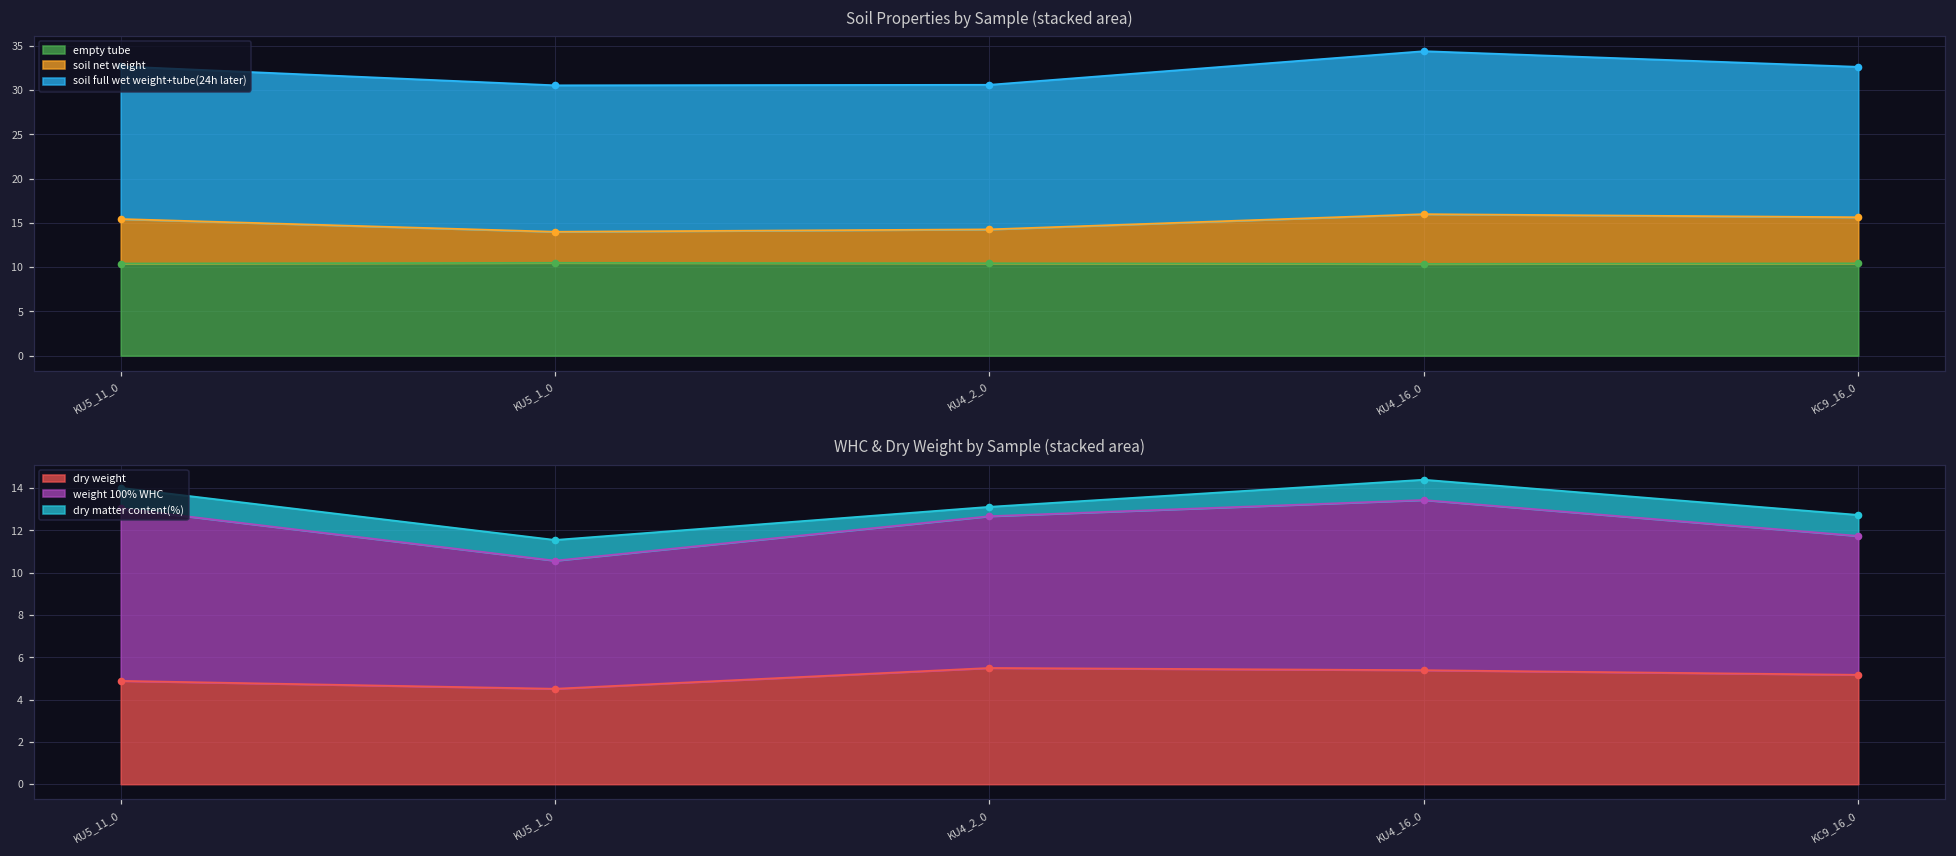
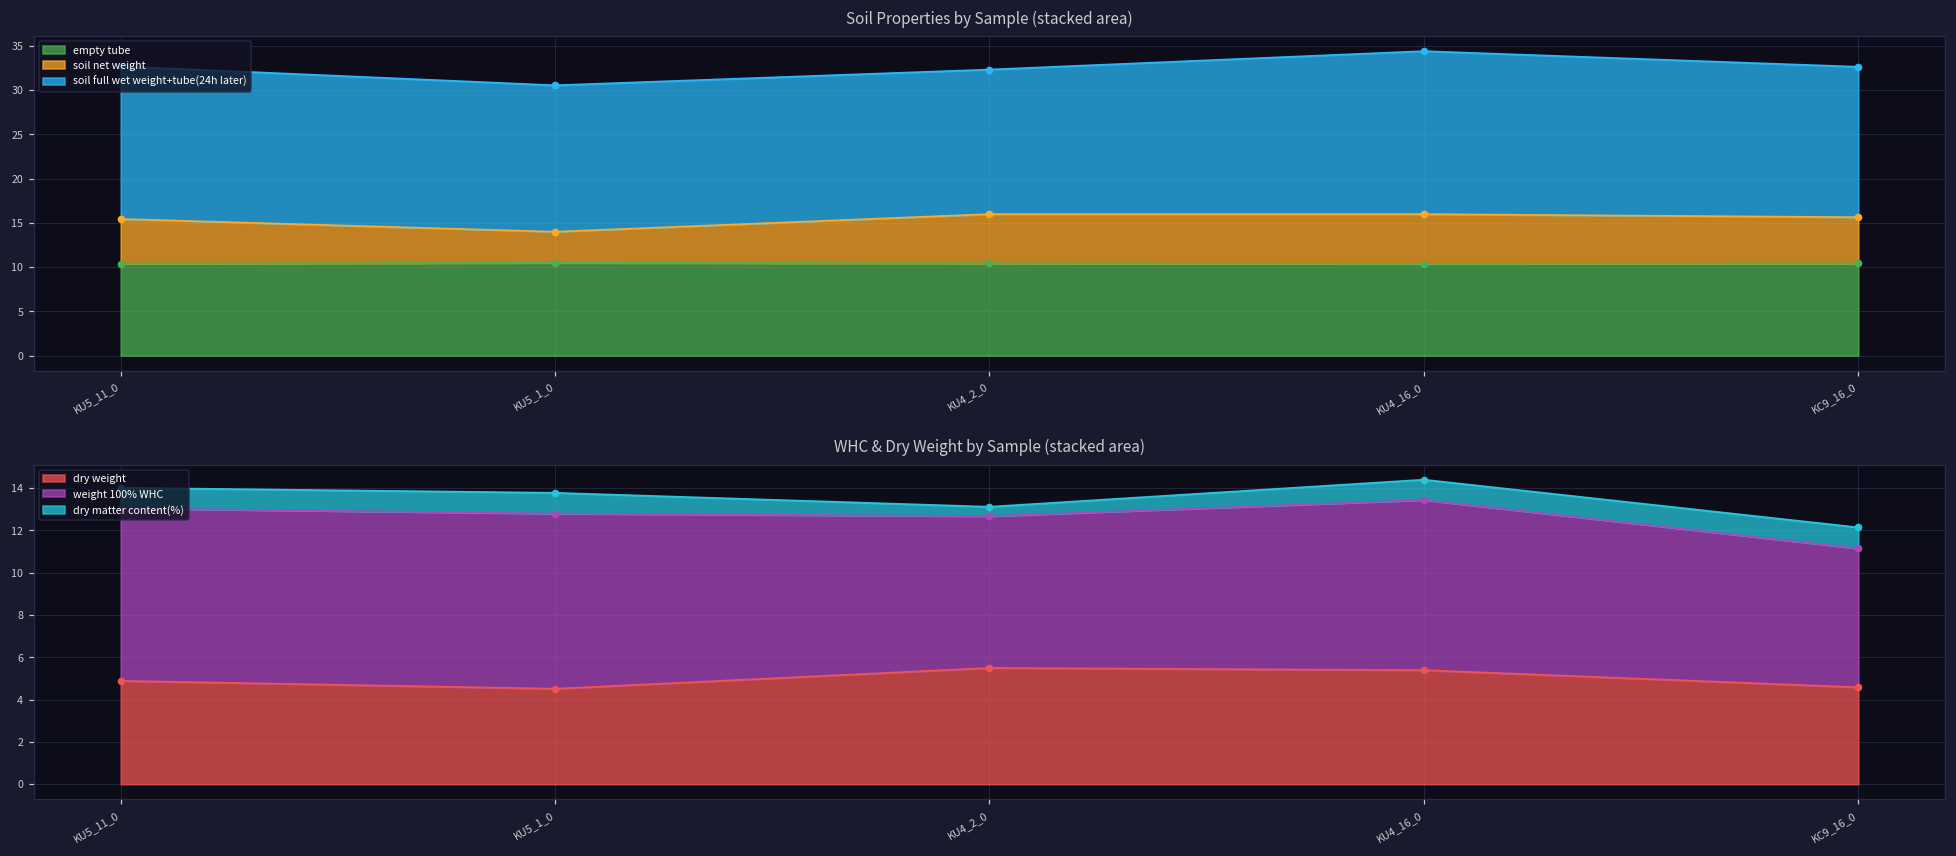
  {
    "Soil Properties by Sample (stacked area)": {
      "empty tube": {
        "KU5_11_0": 10,
        "KU5_1_0": 10,
        "KU4_2_0": 10,
        "KU4_16_0": 10,
        "KC9_16_0": 10
      },
      "soil net weight": {
        "KU5_11_0": 5,
        "KU5_1_0": 4,
-       "KU4_2_0": 4,
+       "KU4_2_0": 6,
        "KU4_16_0": 6,
        "KC9_16_0": 5
      },
      "soil full wet weight+tube(24h later)": {
        "KU5_1_0": 17,
        "KU4_2_0": 16,
        "KU4_16_0": 18,
        "KC9_16_0": 17
      }
    },
    "WHC & Dry Weight by Sample (stacked area)": {
      "dry weight": {
        "KU5_11_0": 4.9,
        "KU5_1_0": 4.5,
        "KU4_2_0": 5.5,
        "KU4_16_0": 5.4,
-       "KC9_16_0": 5.2
+       "KC9_16_0": 4.6
      },
      "weight 100% WHC": {
-       "KU5_1_0": 6.1,
+       "KU5_1_0": 8.3,
        "KU4_2_0": 7.2,
        "KU4_16_0": 8.1,
        "KC9_16_0": 6.6
      },
      "dry matter content(%)": {
        "KU5_1_0": 1.0,
        "KU4_2_0": 0.4,
        "KU4_16_0": 1.0,
        "KC9_16_0": 1.0
      }
    }
  }
